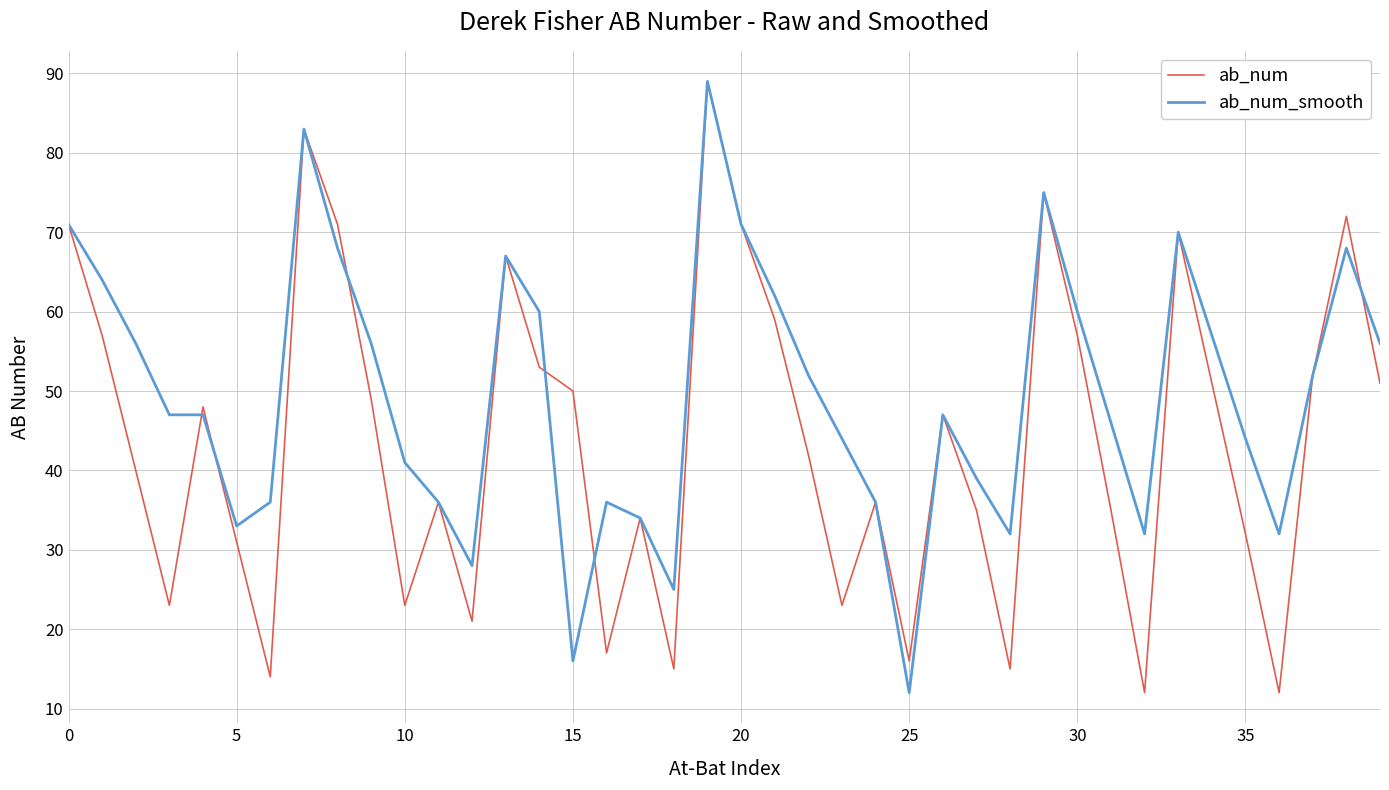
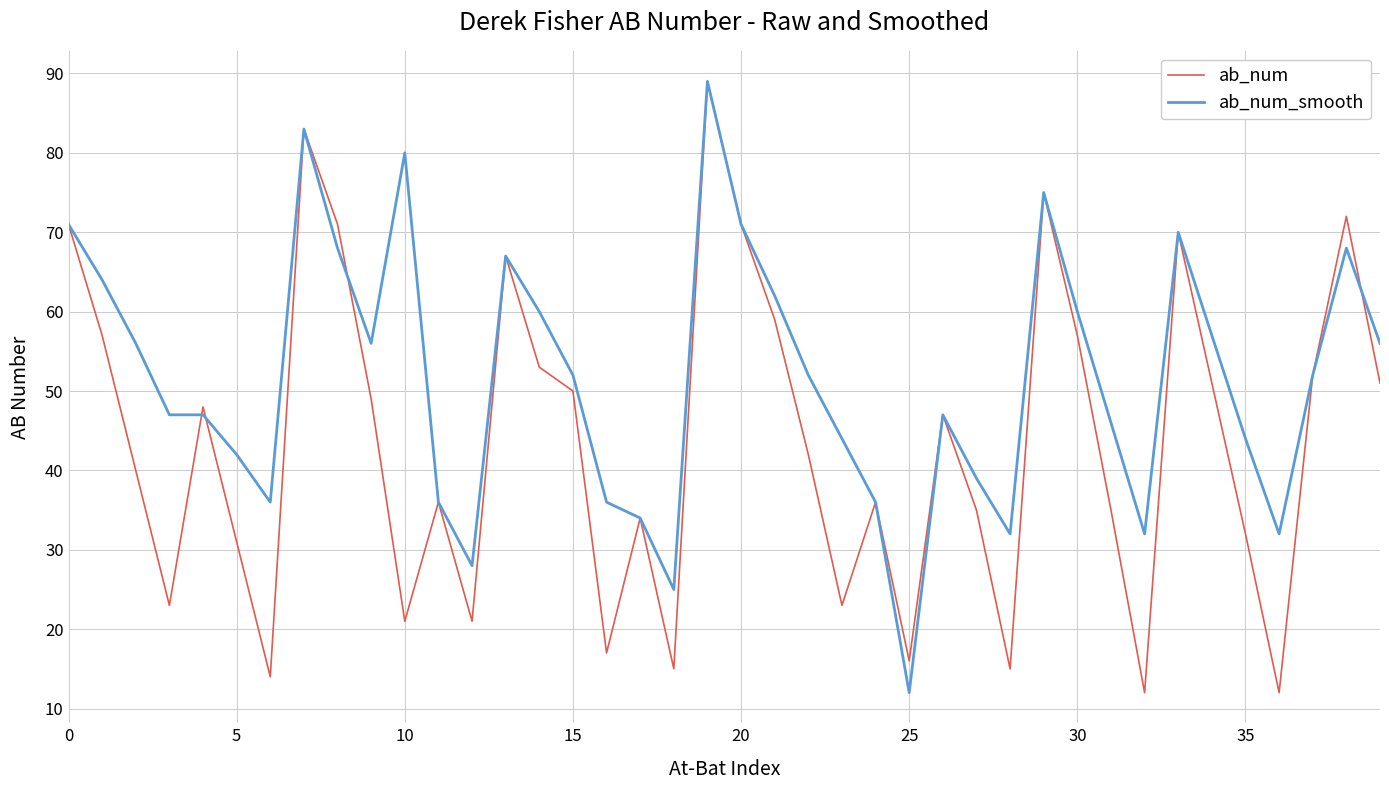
  {
    "ab_num": {
      "5": 31,
-     "10": 23,
+     "10": 21,
      "15": 50,
      "25": 16,
      "30": 57,
      "35": 32
    },
    "ab_num_smooth": {
-     "5": 33,
-     "10": 41,
-     "15": 16,
+     "5": 42,
+     "10": 80,
+     "15": 52,
      "25": 12,
      "30": 60,
      "35": 44
    }
  }
